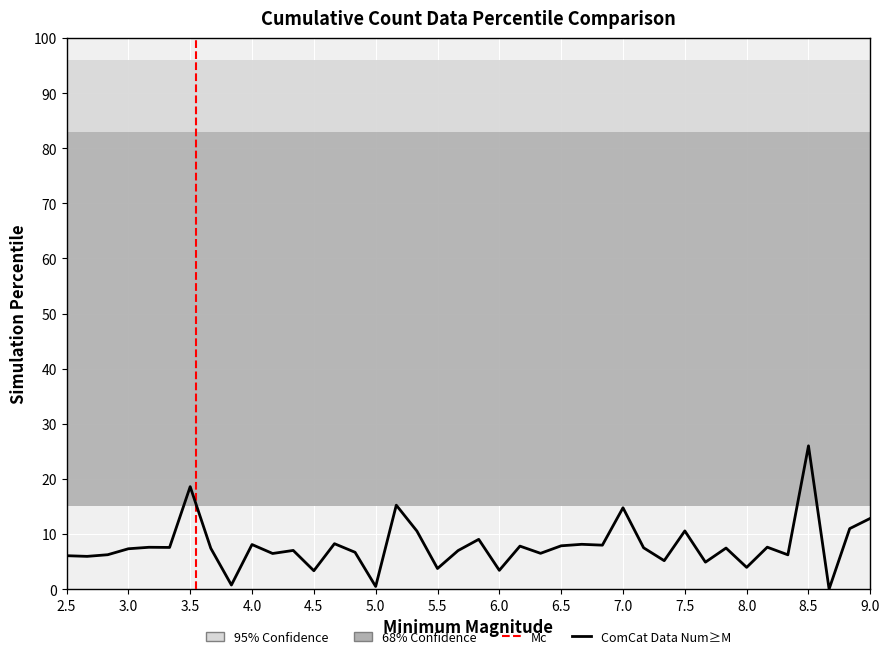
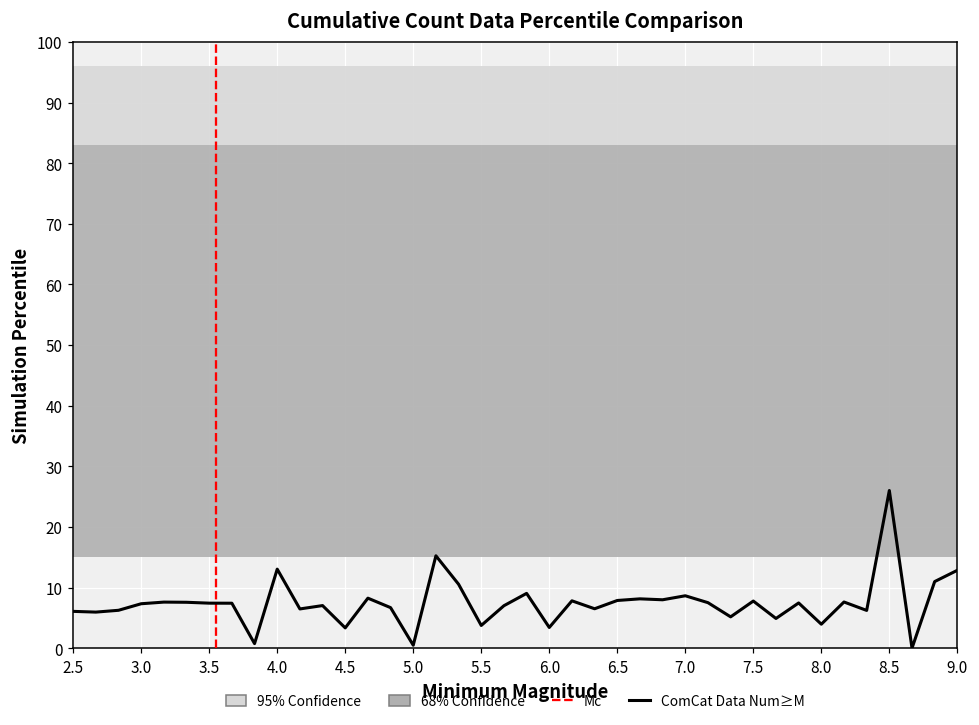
  {
    "2.5": 6,
    "3.0": 7,
-   "3.5": 19,
-   "4.0": 8,
+   "3.5": 7,
+   "4.0": 13,
    "4.5": 3,
    "5.0": 0,
    "5.5": 4,
    "6.0": 3,
    "6.5": 8,
-   "7.0": 15,
-   "7.5": 11,
+   "7.0": 9,
+   "7.5": 8,
    "8.0": 4,
    "8.5": 26,
    "9.0": 13
  }
